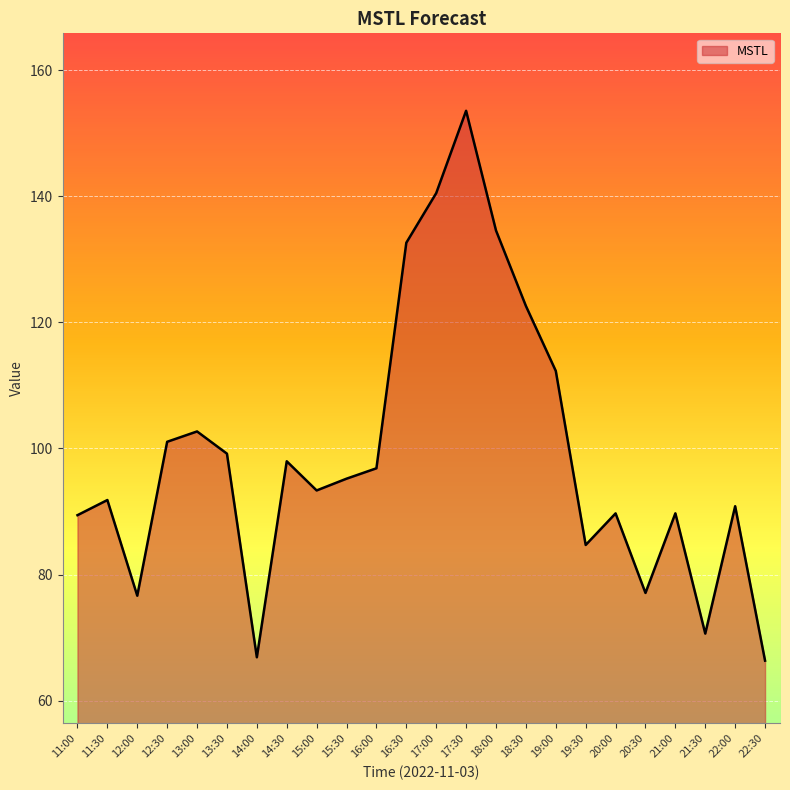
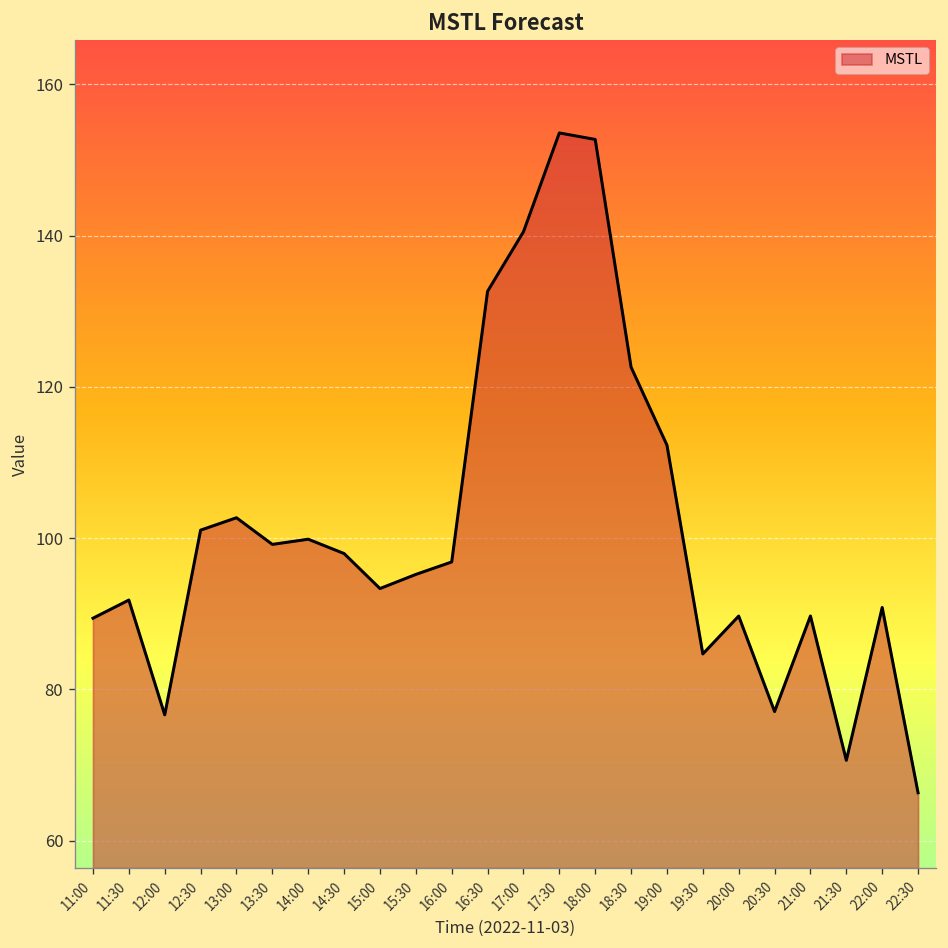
  {
    "11:00": 89,
    "11:30": 92,
    "12:00": 77,
    "12:30": 101,
    "13:00": 103,
    "13:30": 99,
-   "14:00": 67,
+   "14:00": 100,
    "14:30": 98,
    "15:00": 93,
    "15:30": 95,
    "16:00": 97,
    "16:30": 133,
    "17:00": 141,
    "17:30": 154,
-   "18:00": 135,
+   "18:00": 153,
    "18:30": 123,
    "19:00": 112,
    "19:30": 85,
    "20:00": 90,
    "20:30": 77,
    "21:00": 90,
    "21:30": 71,
    "22:00": 91,
    "22:30": 66
  }
